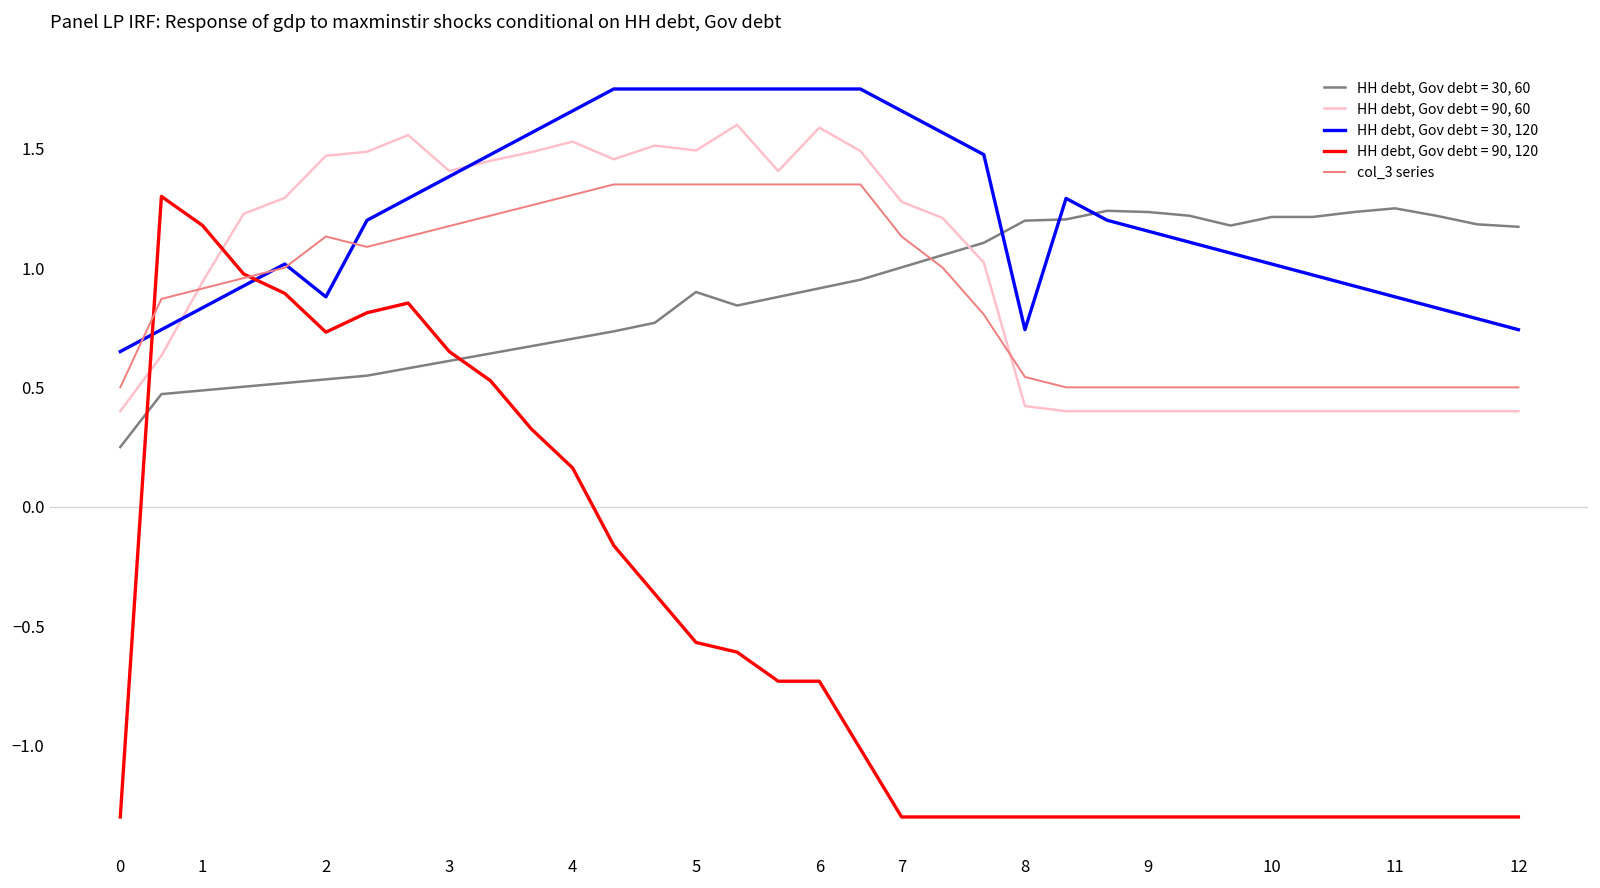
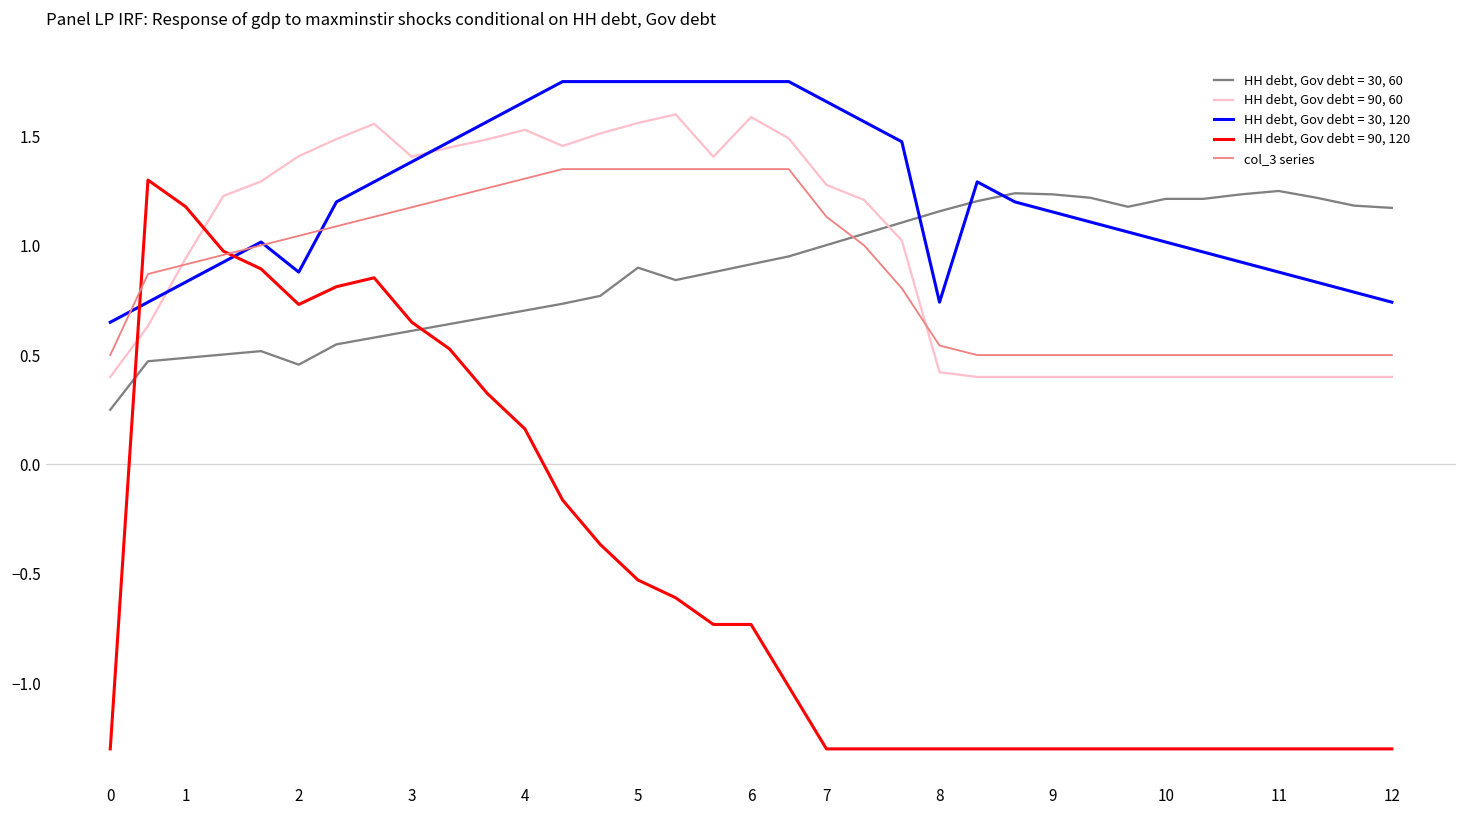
  {
    "HH debt, Gov debt = 30, 60": {
      "0": 0.25,
-     "2": 0.53,
+     "2": 0.46,
      "5": 0.90,
-     "8": 1.20,
+     "8": 1.16,
      "11": 1.25
    },
    "HH debt, Gov debt = 90, 60": {
      "0": 0.40,
-     "2": 1.47,
-     "5": 1.49,
+     "2": 1.41,
+     "5": 1.56,
      "8": 0.42,
      "11": 0.40
    },
    "HH debt, Gov debt = 30, 120": {
      "0": 0.65,
      "2": 0.88,
      "5": 1.75,
      "8": 0.74,
      "11": 0.88
    },
    "HH debt, Gov debt = 90, 120": {
      "0": -1.30,
      "2": 0.73,
-     "5": -0.57,
+     "5": -0.53,
      "8": -1.30,
      "11": -1.30
    },
    "col_3 series": {
      "0": 0.50,
-     "2": 1.13,
+     "2": 1.04,
      "5": 1.35,
      "8": 0.54,
      "11": 0.50
    }
  }
